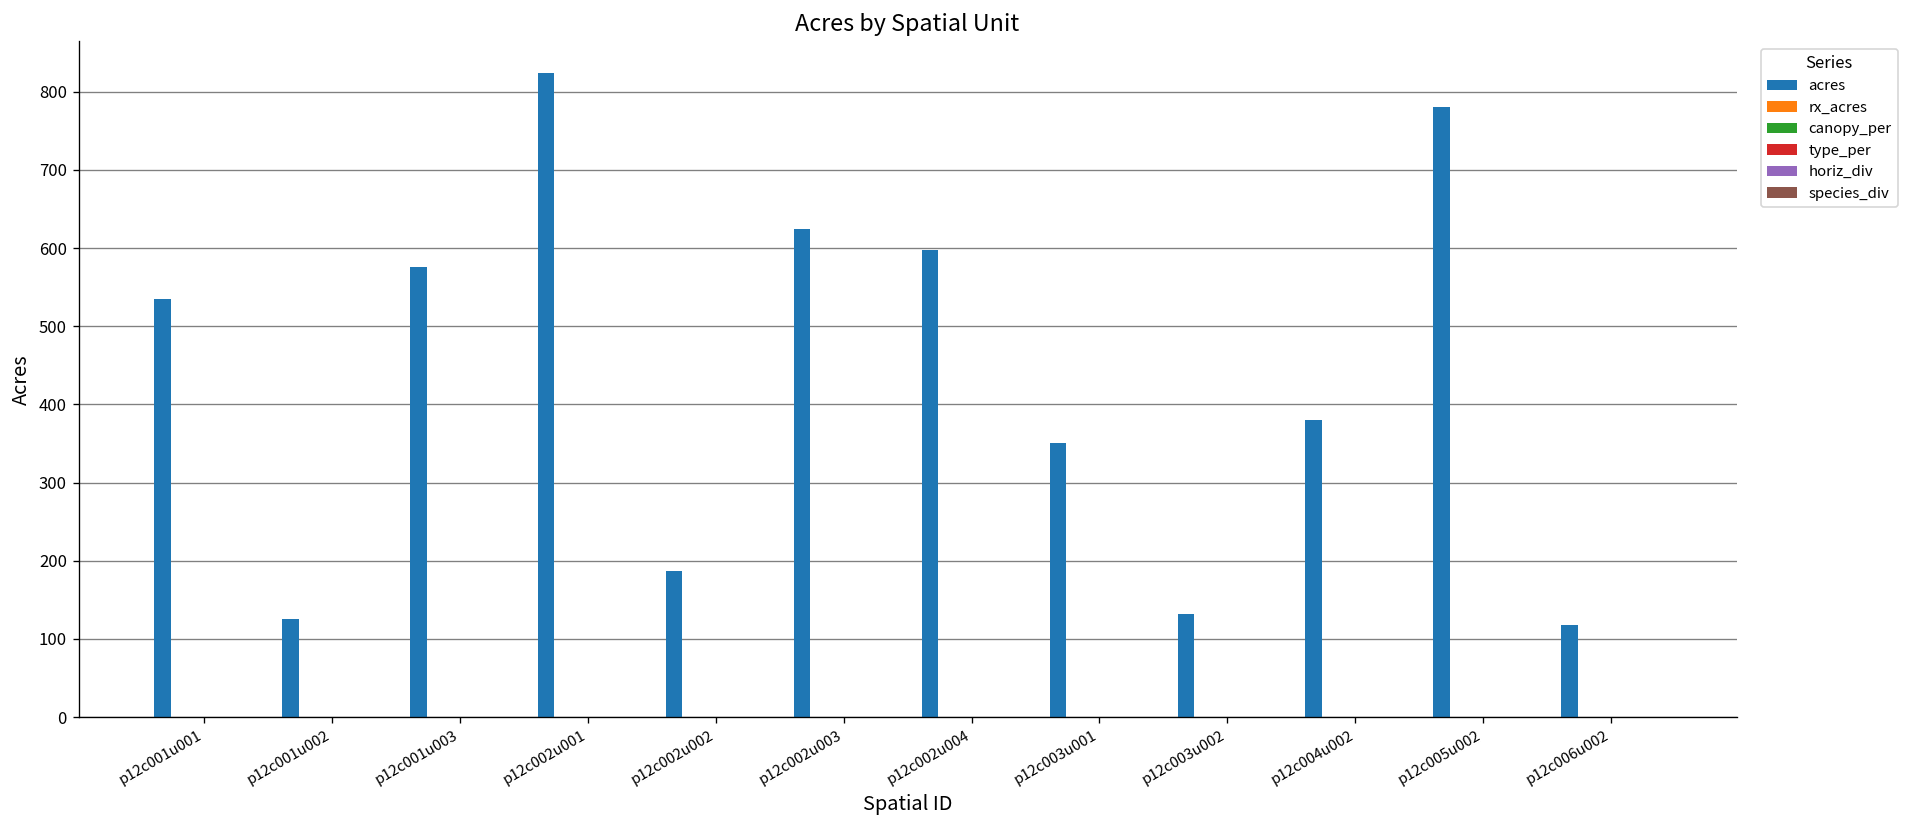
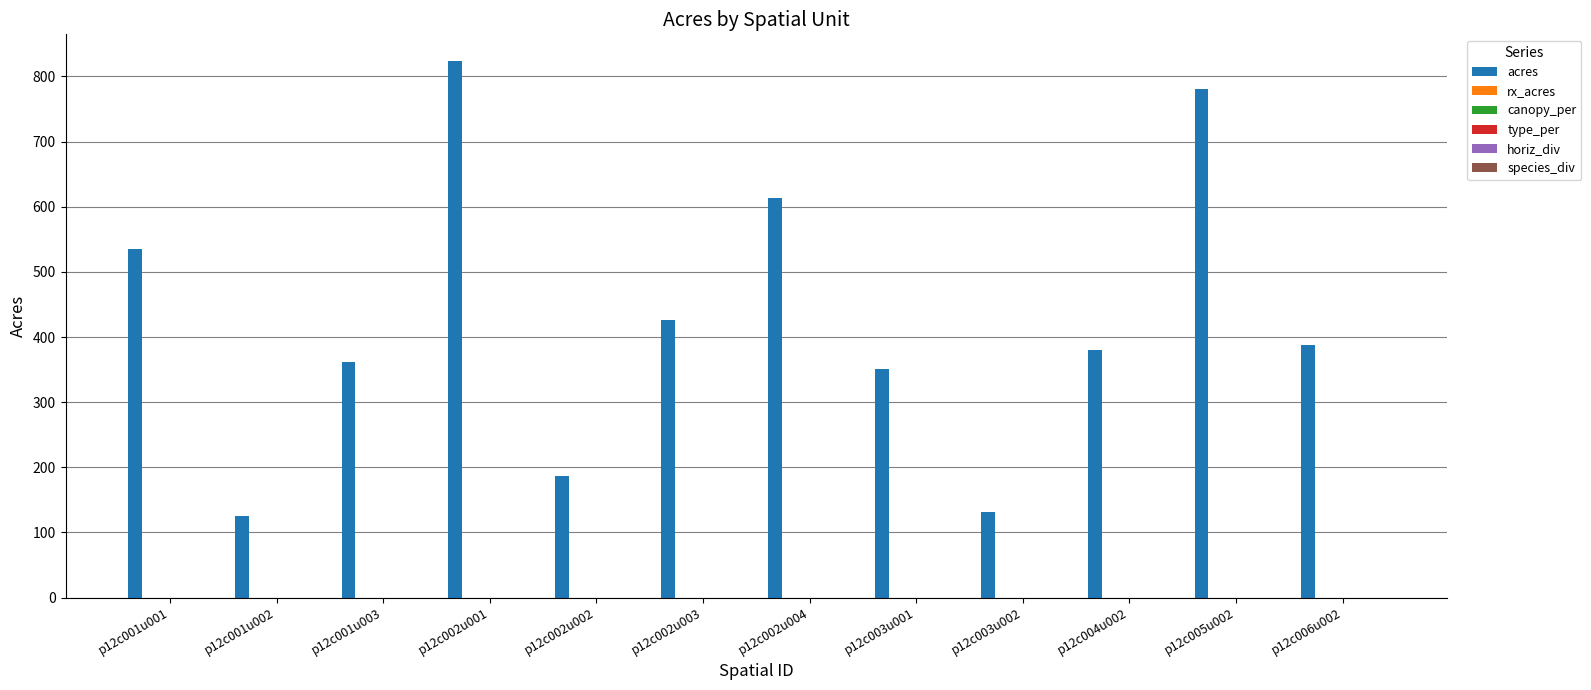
  {
    "acres": {
      "p12c001u001": 530,
      "p12c001u002": 120,
-     "p12c001u003": 580,
+     "p12c001u003": 360,
      "p12c002u001": 820,
      "p12c002u002": 190,
-     "p12c002u003": 620,
-     "p12c002u004": 600,
+     "p12c002u003": 430,
+     "p12c002u004": 610,
      "p12c003u001": 350,
      "p12c003u002": 130,
      "p12c004u002": 380,
      "p12c005u002": 780,
-     "p12c006u002": 120
+     "p12c006u002": 390
    },
    "rx_acres": {
      "p12c001u001": 0,
      "p12c001u002": 0,
      "p12c001u003": 0,
      "p12c002u001": 0,
      "p12c002u002": 0,
      "p12c002u003": 0,
      "p12c002u004": 0,
      "p12c003u001": 0,
      "p12c003u002": 0,
      "p12c004u002": 0,
      "p12c005u002": 0,
      "p12c006u002": 0
    },
    "canopy_per": {
      "p12c001u001": 0,
      "p12c001u002": 0,
      "p12c001u003": 0,
      "p12c002u001": 0,
      "p12c002u002": 0,
      "p12c002u003": 0,
      "p12c002u004": 0,
      "p12c003u001": 0,
      "p12c003u002": 0,
      "p12c004u002": 0,
      "p12c005u002": 0,
      "p12c006u002": 0
    },
    "type_per": {
      "p12c001u001": 0,
      "p12c001u002": 0,
      "p12c001u003": 0,
      "p12c002u001": 0,
      "p12c002u002": 0,
      "p12c002u003": 0,
      "p12c002u004": 0,
      "p12c003u001": 0,
      "p12c003u002": 0,
      "p12c004u002": 0,
      "p12c005u002": 0,
      "p12c006u002": 0
    },
    "horiz_div": {
      "p12c001u001": 0,
      "p12c001u002": 0,
      "p12c001u003": 0,
      "p12c002u001": 0,
      "p12c002u002": 0,
      "p12c002u003": 0,
      "p12c002u004": 0,
      "p12c003u001": 0,
      "p12c003u002": 0,
      "p12c004u002": 0,
      "p12c005u002": 0,
      "p12c006u002": 0
    },
    "species_div": {
      "p12c001u001": 0,
      "p12c001u002": 0,
      "p12c001u003": 0,
      "p12c002u001": 0,
      "p12c002u002": 0,
      "p12c002u003": 0,
      "p12c002u004": 0,
      "p12c003u001": 0,
      "p12c003u002": 0,
      "p12c004u002": 0,
      "p12c005u002": 0,
      "p12c006u002": 0
    }
  }
